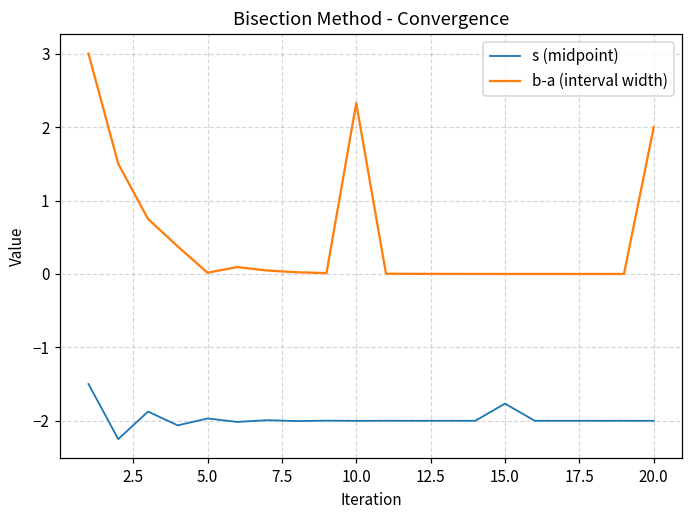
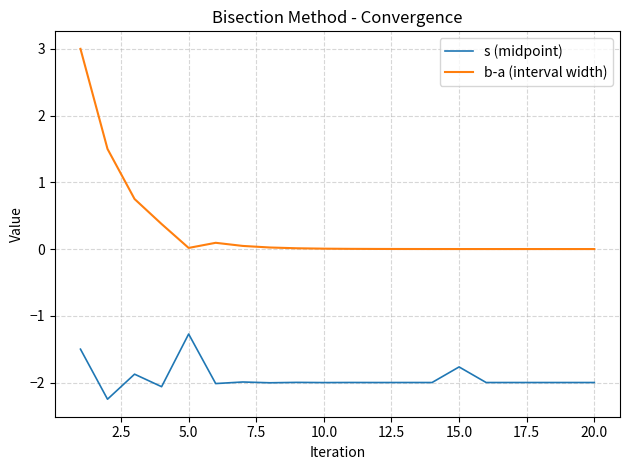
  {
    "s (midpoint)": {
-     "5.0": -2.0,
+     "5.0": -1.3,
      "10.0": -2.0,
      "15.0": -1.8,
      "20.0": -2.0
    },
    "b-a (interval width)": {
      "5.0": 0.0,
-     "10.0": 2.3,
+     "10.0": 0.0,
      "15.0": 0.0,
-     "20.0": 2
+     "20.0": 0
    }
  }
